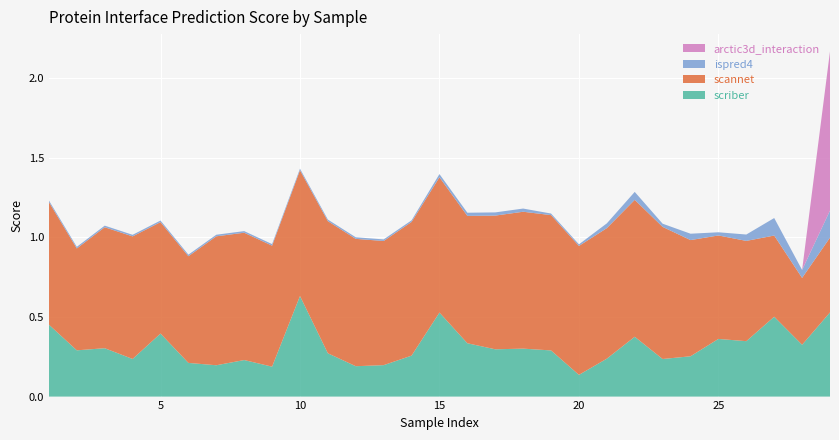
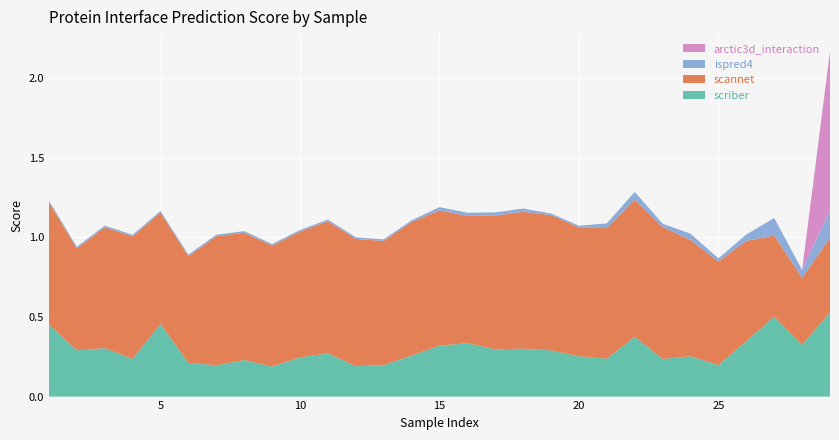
  {
    "scriber": {
-     "5": 0.40,
-     "10": 0.63,
-     "15": 0.53,
-     "20": 0.14,
-     "25": 0.36
+     "5": 0.46,
+     "10": 0.25,
+     "15": 0.32,
+     "20": 0.25,
+     "25": 0.20
    },
    "scannet": {
      "15": 0.85,
      "25": 0.65
    }
  }
